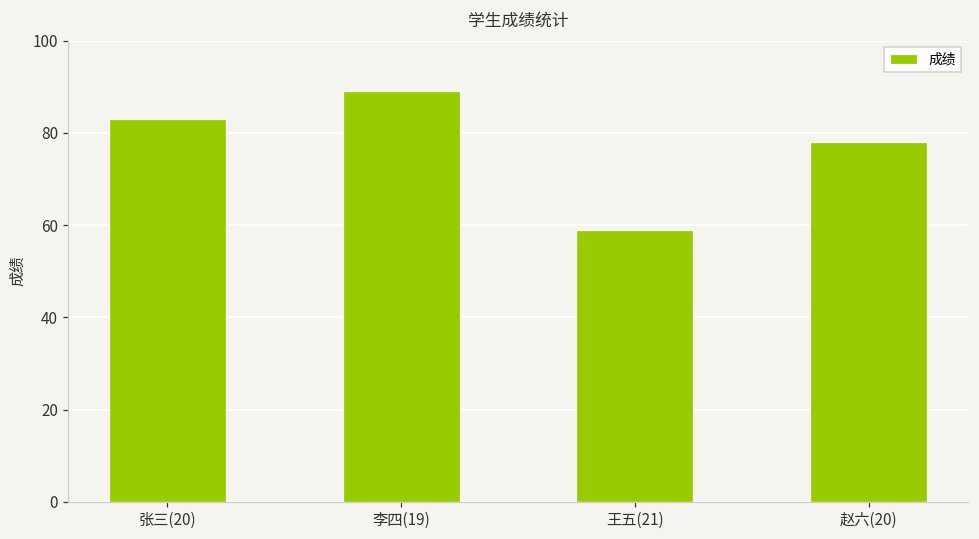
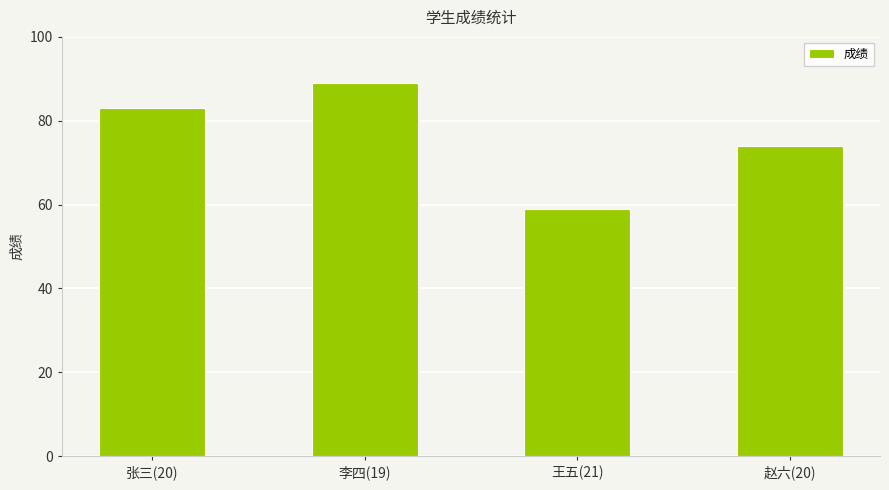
  {
    "张三(20)": 83,
    "李四(19)": 89,
    "王五(21)": 59,
-   "赵六(20)": 78
+   "赵六(20)": 74
  }
